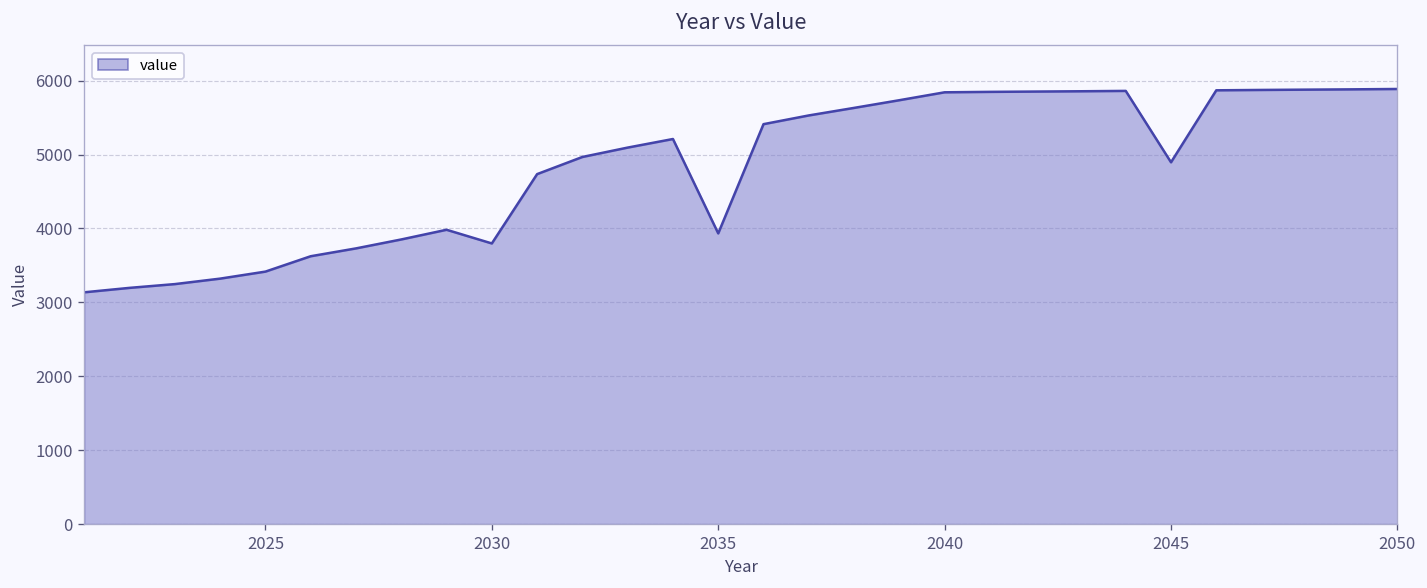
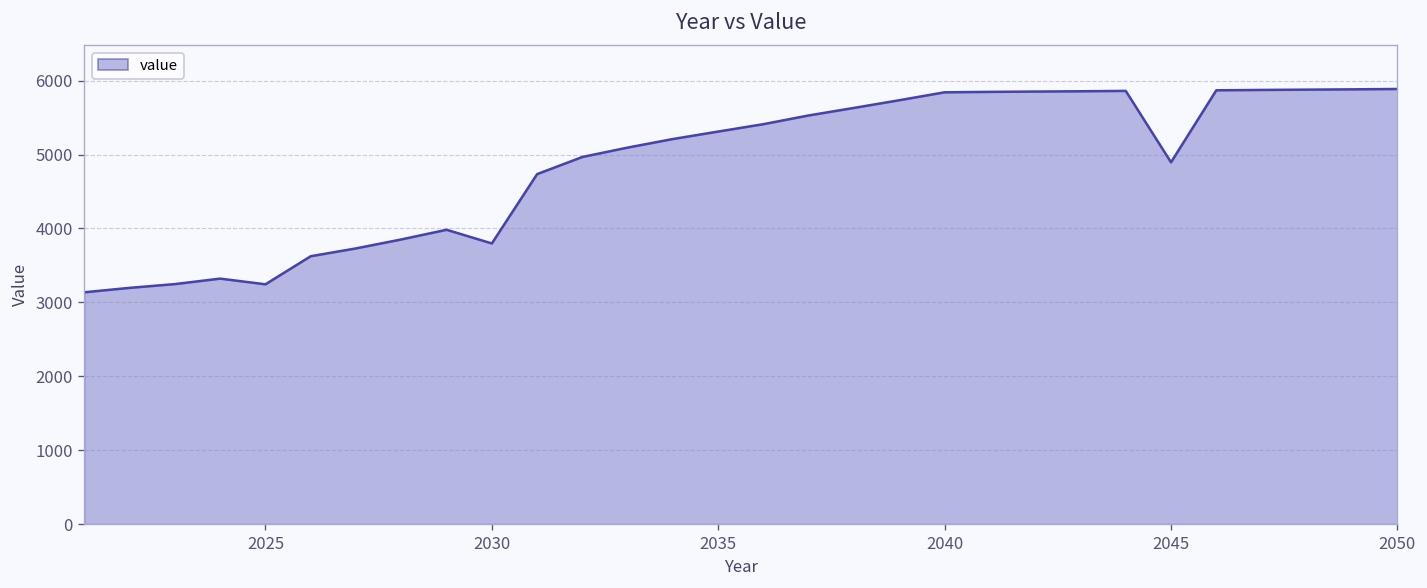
  {
-   "2025": 3400,
+   "2025": 3200,
    "2030": 3800,
-   "2035": 3900,
+   "2035": 5300,
    "2040": 5800,
    "2045": 4900,
    "2050": 5900
  }
